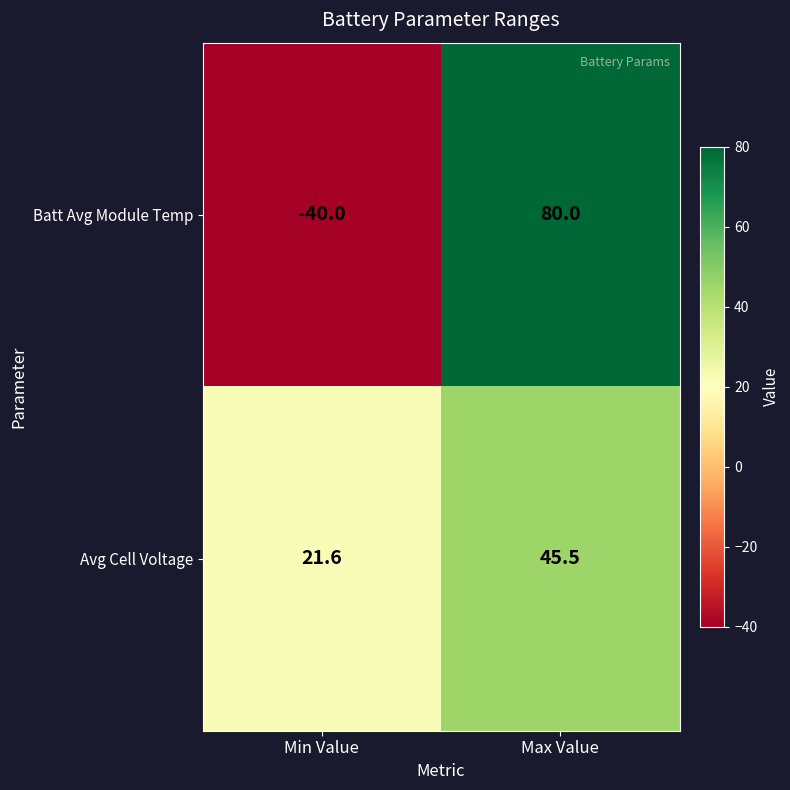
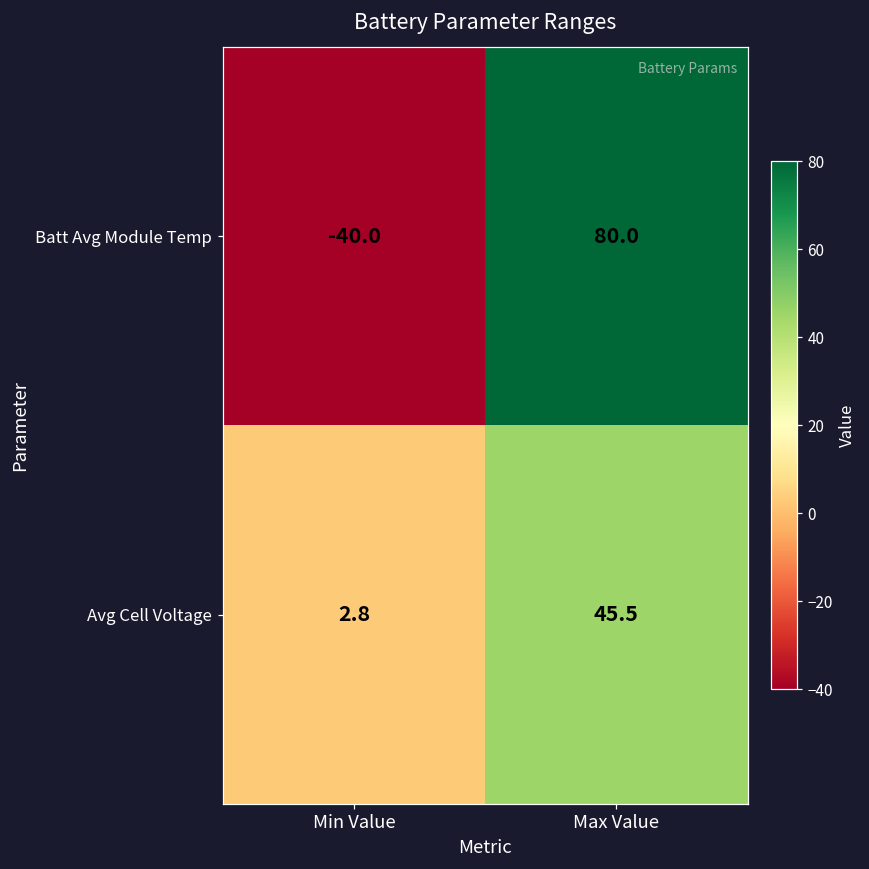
  {
    "Batt Avg Module Temp": {
      "Min Value": -40.0
    },
    "Avg Cell Voltage": {
-     "Min Value": 21.6,
+     "Min Value": 2.8,
      "Max Value": 45.5
    }
  }
